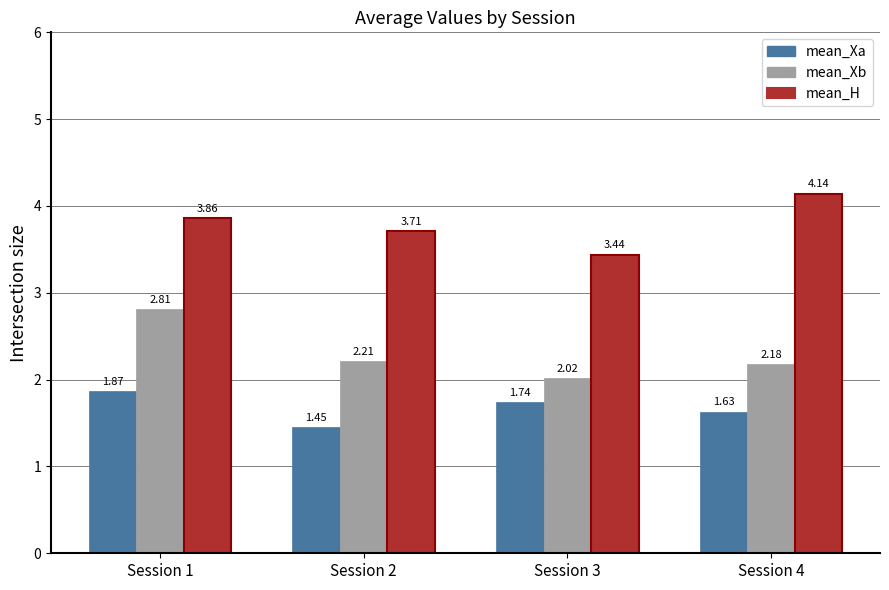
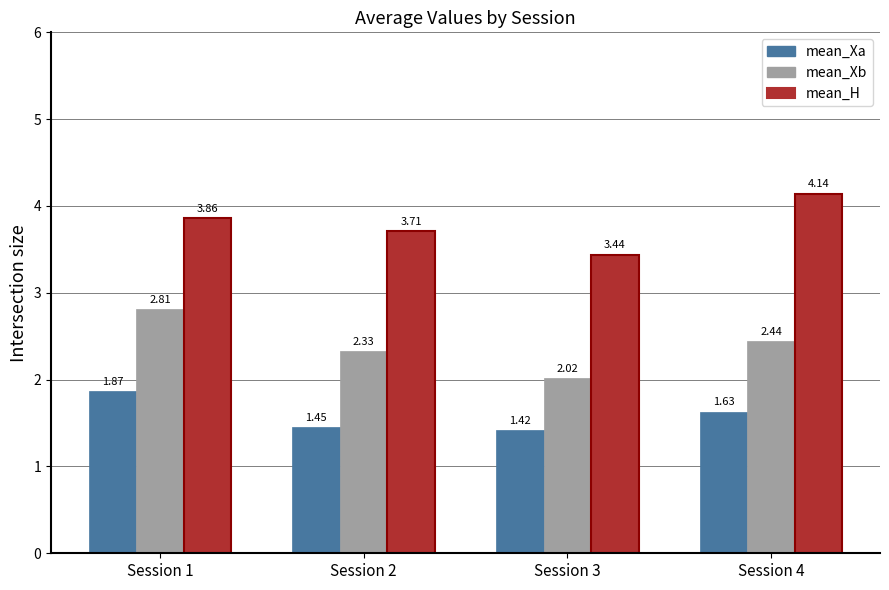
  {
    "mean_Xa": {
      "Session 1": 1.87,
      "Session 2": 1.45,
-     "Session 3": 1.74,
+     "Session 3": 1.42,
      "Session 4": 1.63
    },
    "mean_Xb": {
      "Session 1": 2.81,
-     "Session 2": 2.21,
+     "Session 2": 2.33,
      "Session 3": 2.02,
-     "Session 4": 2.18
+     "Session 4": 2.44
    },
    "mean_H": {
      "Session 1": 3.86,
      "Session 2": 3.71,
      "Session 3": 3.44,
      "Session 4": 4.14
    }
  }
